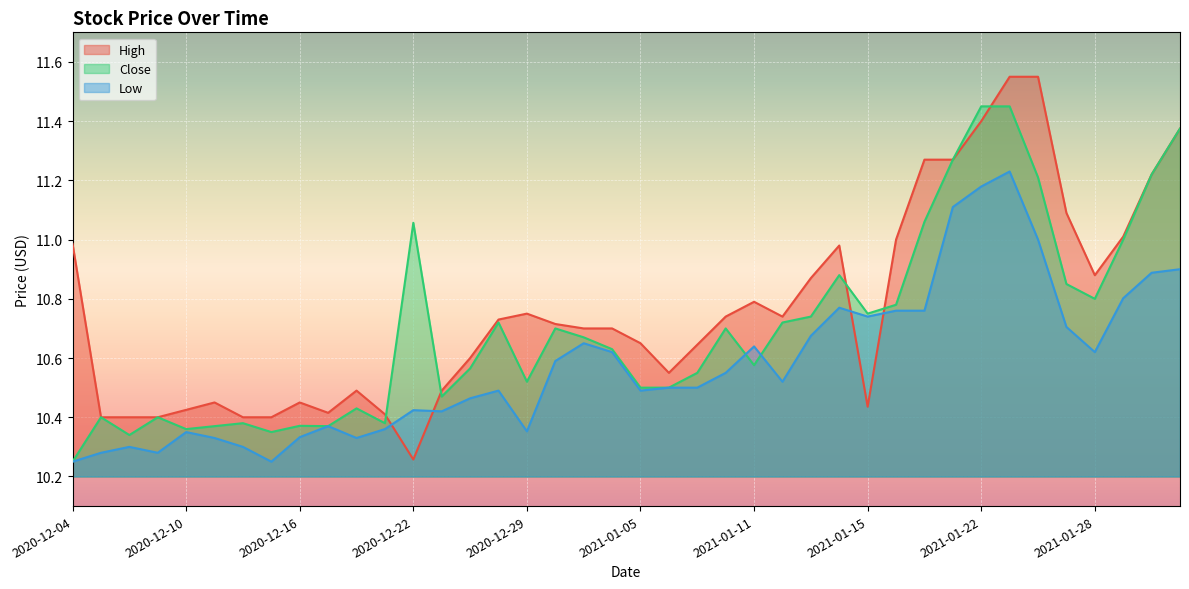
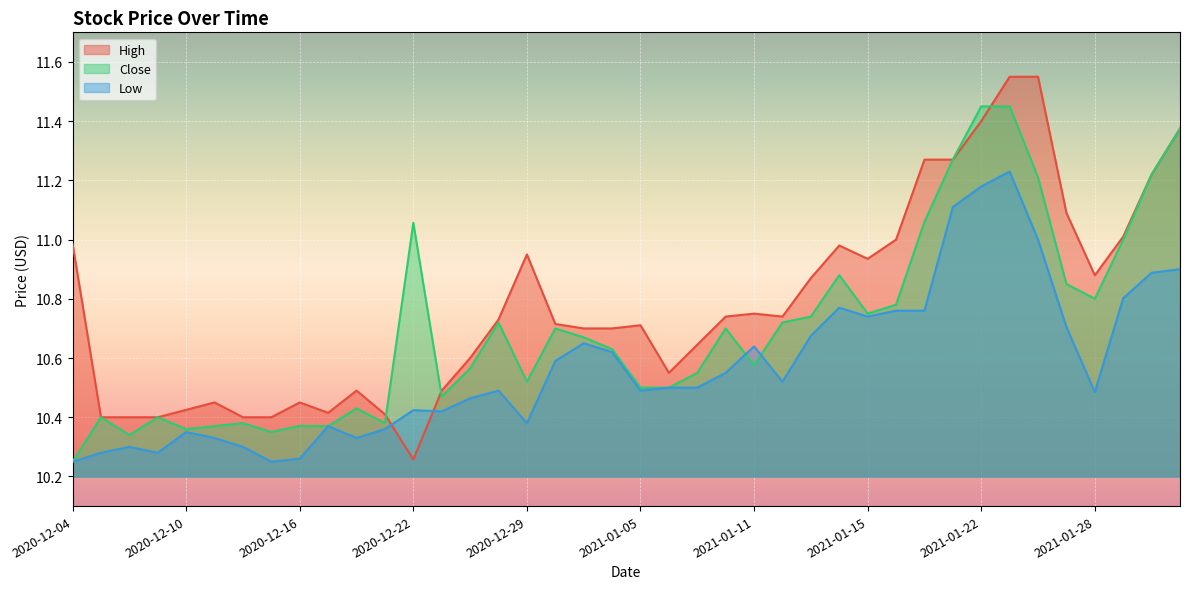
  {
    "High": {
      "2020-12-04": 10.99,
      "2020-12-10": 10.43,
      "2020-12-16": 10.45,
      "2020-12-22": 10.26,
-     "2020-12-29": 10.75,
-     "2021-01-05": 10.65,
-     "2021-01-11": 10.79,
-     "2021-01-15": 10.44,
+     "2020-12-29": 10.95,
+     "2021-01-05": 10.71,
+     "2021-01-11": 10.75,
+     "2021-01-15": 10.94,
      "2021-01-22": 11.40,
      "2021-01-28": 10.88
    },
    "Close": {
      "2020-12-10": 10.36,
      "2020-12-16": 10.37,
      "2020-12-22": 11.06,
      "2020-12-29": 10.52,
      "2021-01-05": 10.50,
      "2021-01-11": 10.58,
      "2021-01-15": 10.75,
      "2021-01-22": 11.45,
      "2021-01-28": 10.80
    },
    "Low": {
      "2020-12-10": 10.35,
-     "2020-12-16": 10.33,
+     "2020-12-16": 10.26,
      "2020-12-22": 10.42,
-     "2020-12-29": 10.35,
+     "2020-12-29": 10.38,
      "2021-01-05": 10.49,
      "2021-01-11": 10.64,
      "2021-01-15": 10.74,
      "2021-01-22": 11.18,
-     "2021-01-28": 10.62
+     "2021-01-28": 10.49
    }
  }
